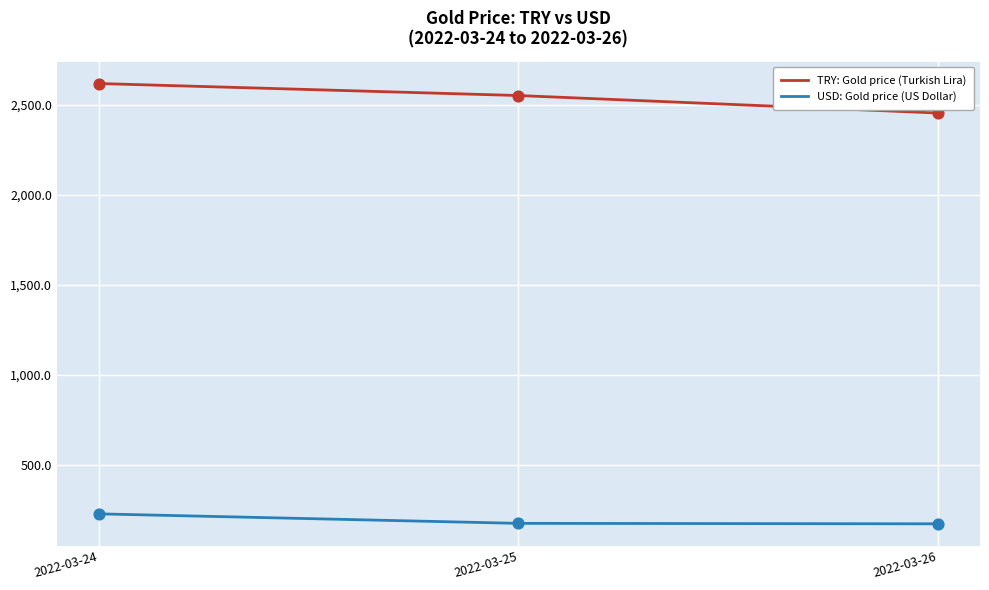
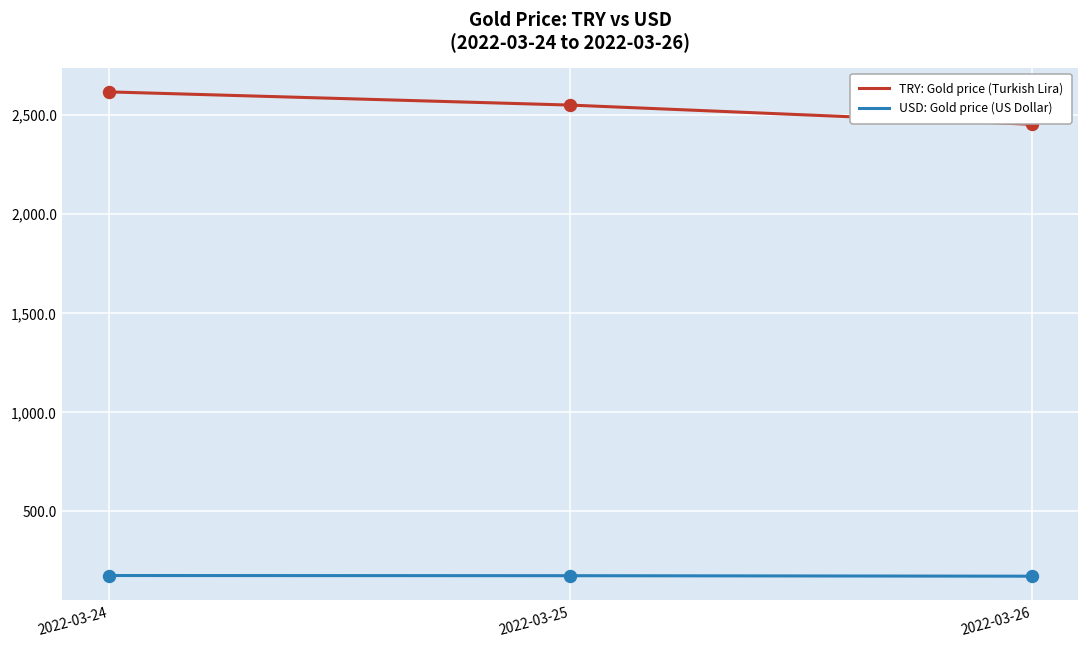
  {
    "TRY: Gold price (Turkish Lira)": {
      "2022-03-24": "2,620",
      "2022-03-25": "2,550",
      "2022-03-26": "2,450"
    },
    "USD: Gold price (US Dollar)": {
-     "2022-03-24": "230",
+     "2022-03-24": "180",
      "2022-03-25": "180",
      "2022-03-26": "170"
    }
  }
